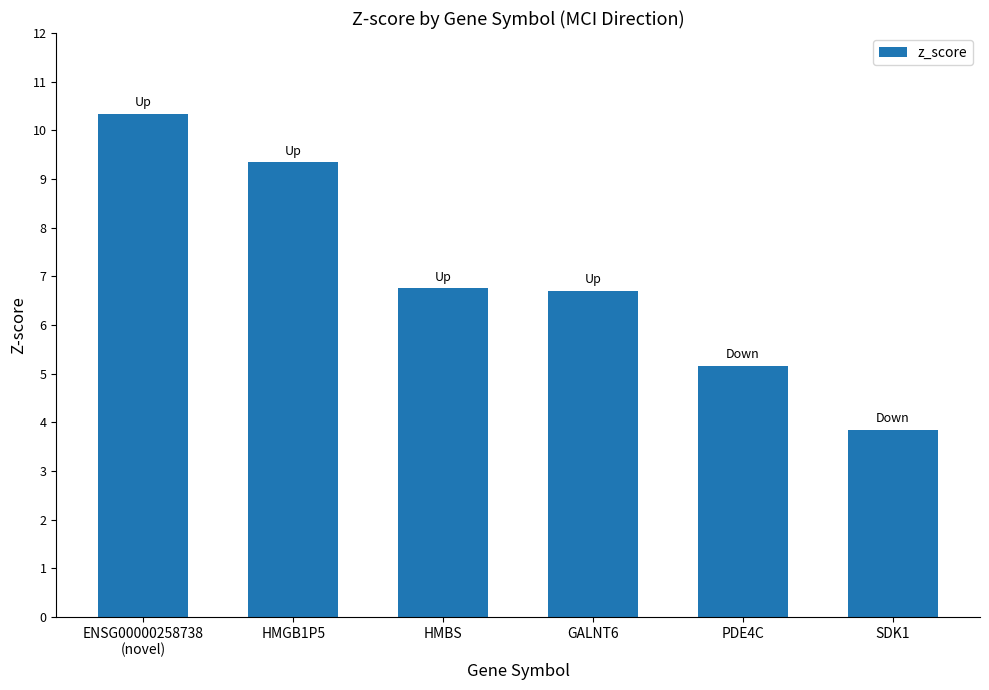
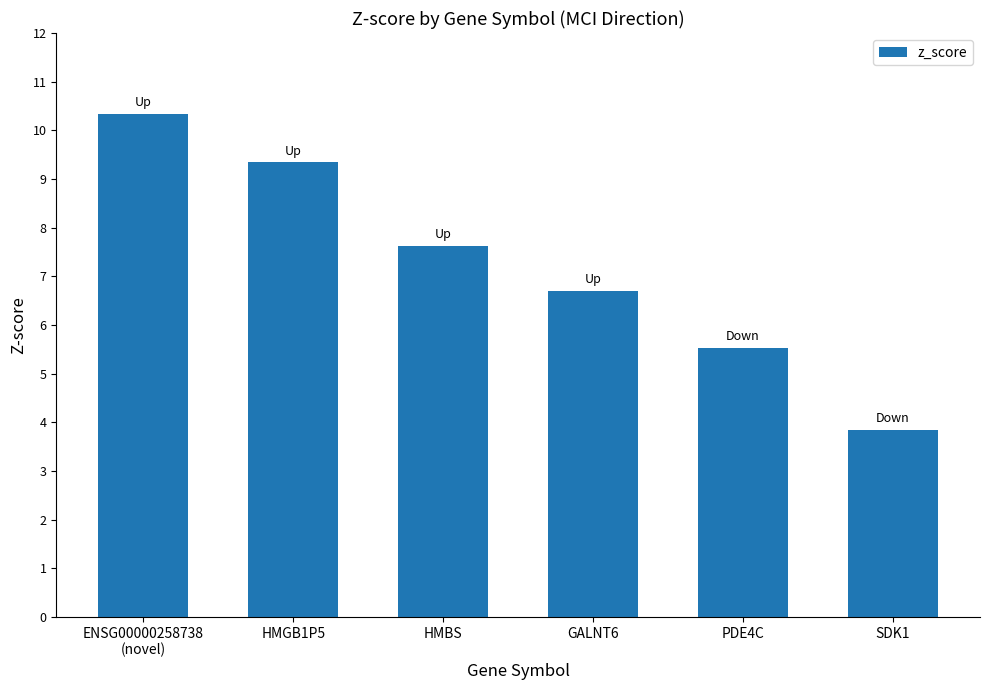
  {
    "ENSG00000258738 (novel)": 10.3,
    "HMGB1P5": 9.3,
-   "HMBS": 6.8,
+   "HMBS": 7.6,
    "GALNT6": 6.7,
-   "PDE4C": 5.2,
+   "PDE4C": 5.5,
    "SDK1": 3.8
  }
